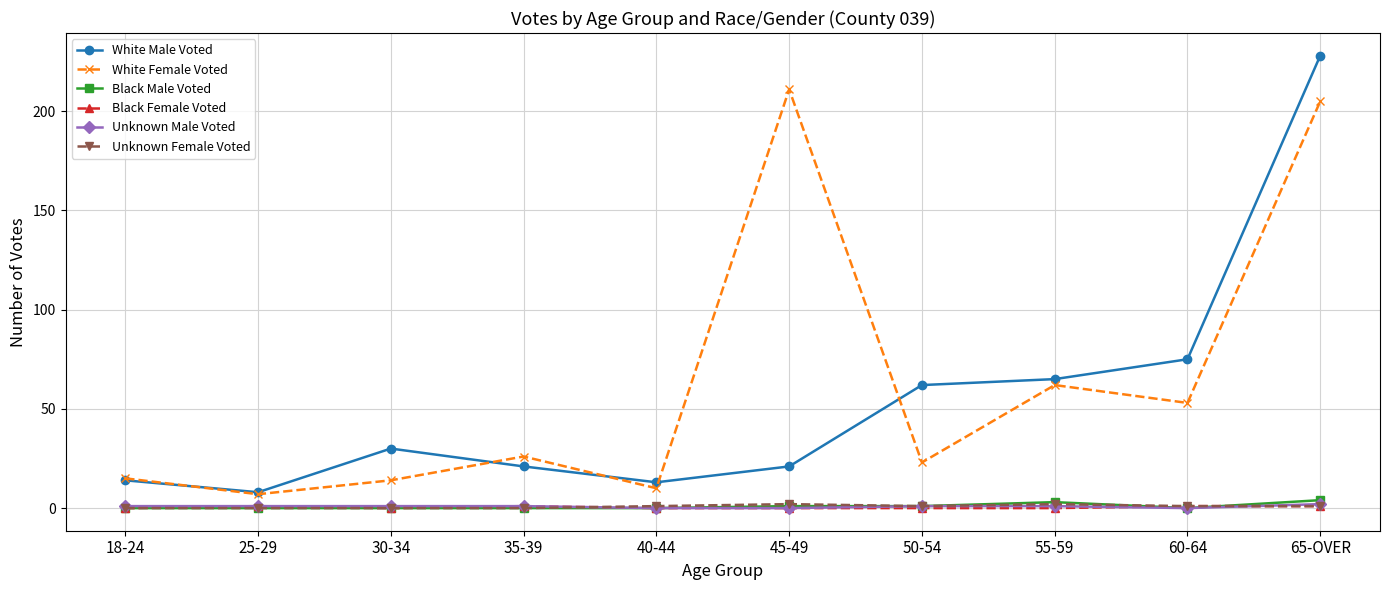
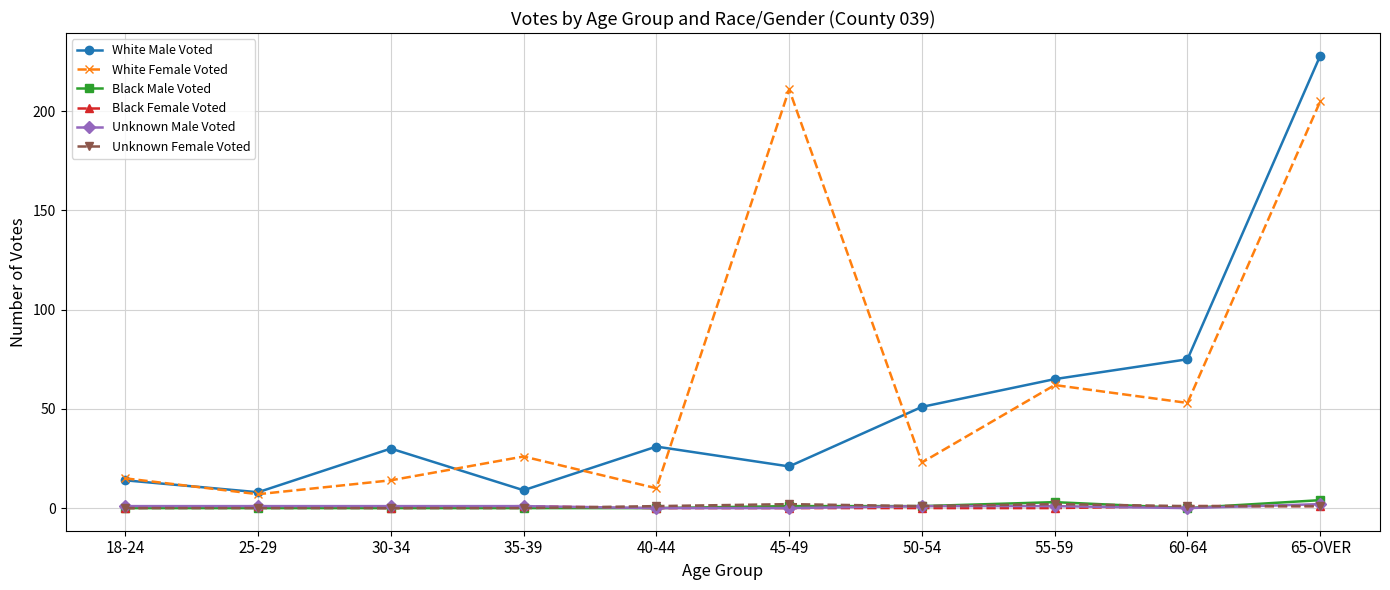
  {
    "White Male Voted": {
      "30-34": 30,
-     "35-39": 21,
-     "40-44": 13,
+     "35-39": 9,
+     "40-44": 31,
      "45-49": 21,
-     "50-54": 62,
+     "50-54": 51,
      "55-59": 65,
      "60-64": 75,
      "65-OVER": 228
    },
    "White Female Voted": {
      "30-34": 14,
      "35-39": 26,
      "40-44": 10,
      "45-49": 211,
      "50-54": 23,
      "55-59": 62,
      "60-64": 53,
      "65-OVER": 205
    },
    "Black Male Voted": {
      "65-OVER": 4
    }
  }
